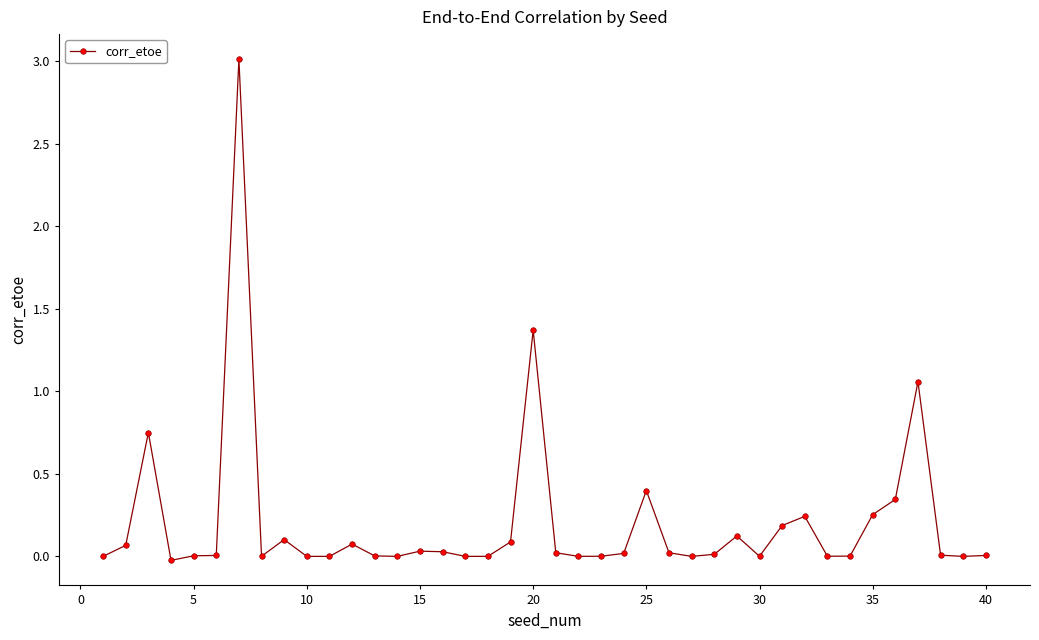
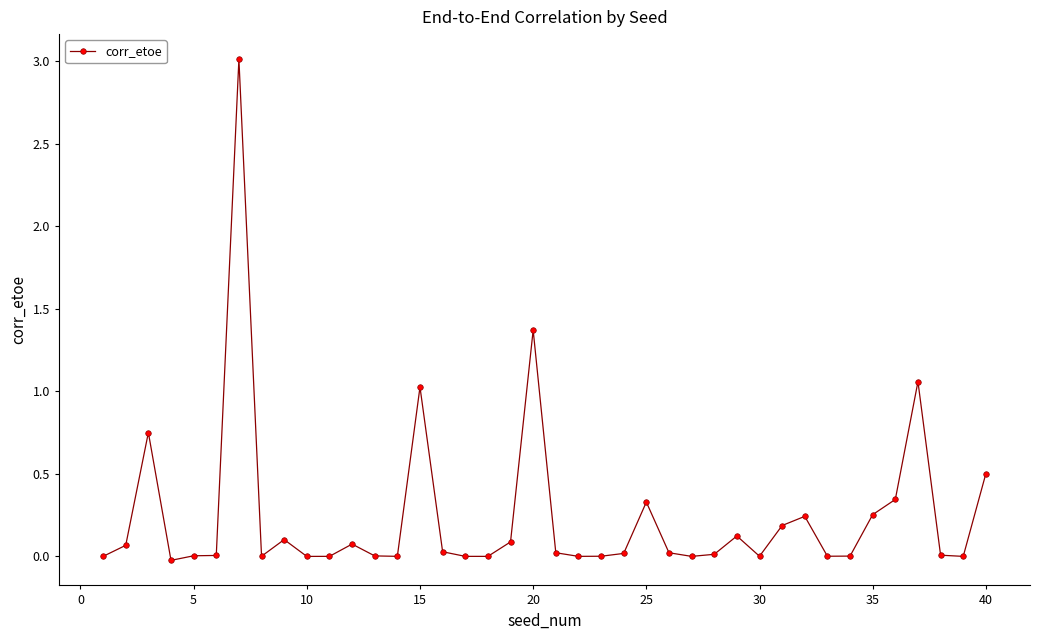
  {
    "5": 0.00,
    "10": 0.00,
-   "15": 0.03,
+   "15": 1.03,
    "20": 1.37,
-   "25": 0.40,
+   "25": 0.33,
    "30": 0.00,
    "35": 0.25,
-   "40": 0.01
+   "40": 0.50
  }
